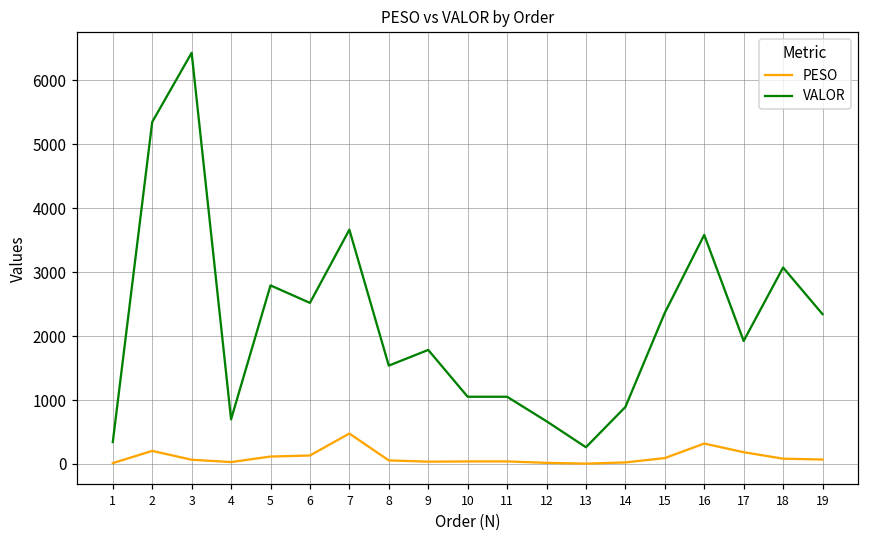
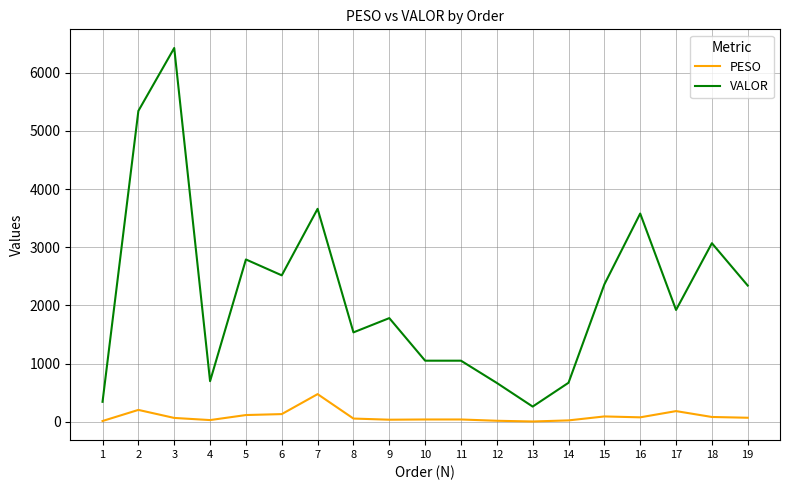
  {
    "PESO": {
      "1": 0,
      "2": 200,
      "3": 100,
      "4": 0,
      "5": 100,
      "6": 100,
      "7": 500,
      "8": 100,
      "9": 0,
      "10": 0,
      "11": 0,
      "12": 0,
      "13": 0,
      "14": 0,
      "15": 100,
-     "16": 300,
+     "16": 100,
      "17": 200,
      "18": 100,
      "19": 100
    },
    "VALOR": {
      "1": 300,
      "2": 5300,
      "3": 6400,
      "4": 700,
      "5": 2800,
      "6": 2500,
      "7": 3700,
      "8": 1500,
      "9": 1800,
      "10": 1100,
      "11": 1100,
      "12": 700,
      "13": 300,
-     "14": 900,
+     "14": 700,
      "15": 2400,
      "16": 3600,
      "17": 1900,
      "18": 3100,
      "19": 2300
    }
  }
